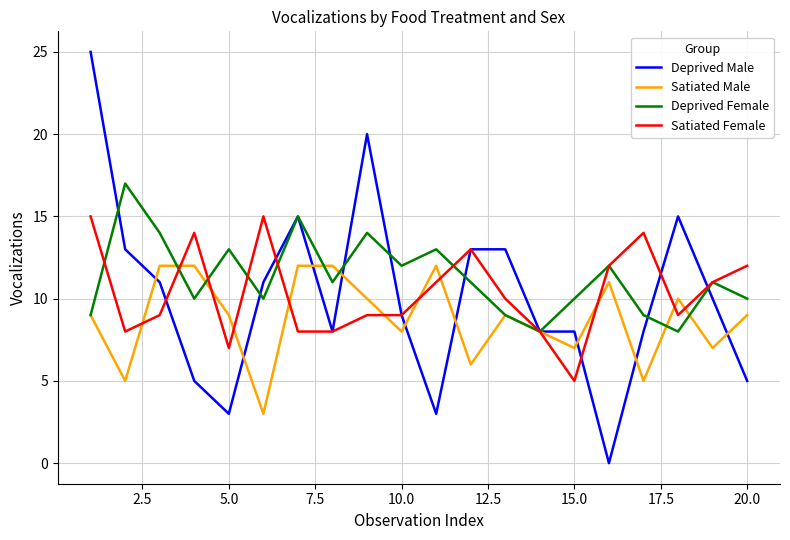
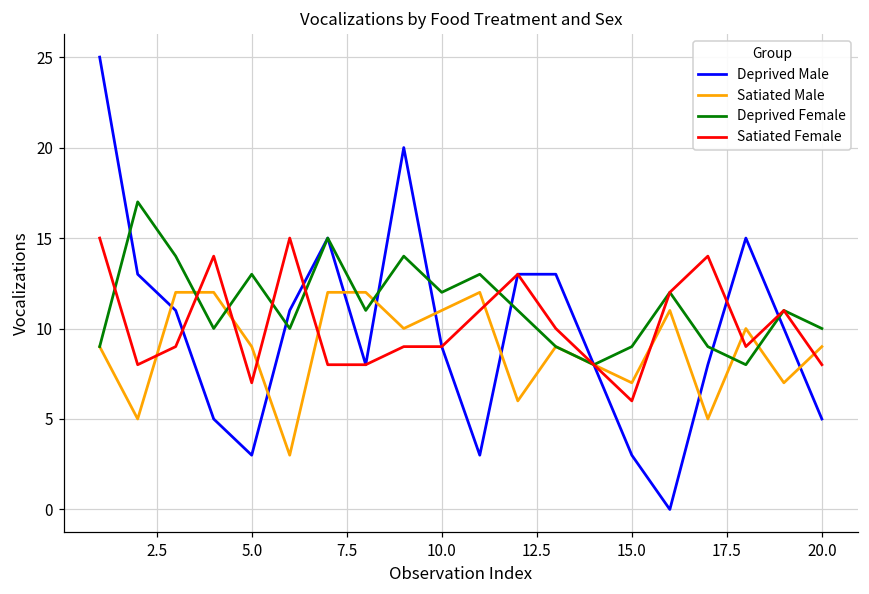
  {
    "Deprived Male": {
      "5.0": 3,
-     "15.0": 8,
+     "15.0": 3,
      "20.0": 5
    },
    "Satiated Male": {
      "5.0": 9,
-     "10.0": 8,
+     "10.0": 11,
      "15.0": 7,
      "20.0": 9
    },
    "Deprived Female": {
      "5.0": 13,
      "10.0": 12,
-     "15.0": 10,
+     "15.0": 9,
      "20.0": 10
    },
    "Satiated Female": {
      "5.0": 7,
-     "15.0": 5,
-     "20.0": 12
+     "15.0": 6,
+     "20.0": 8
    }
  }
